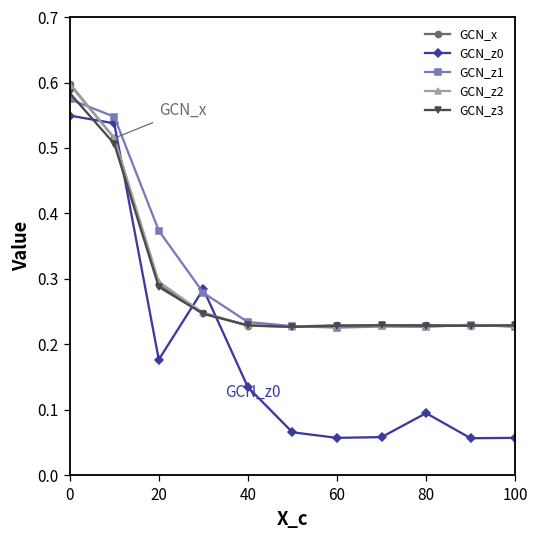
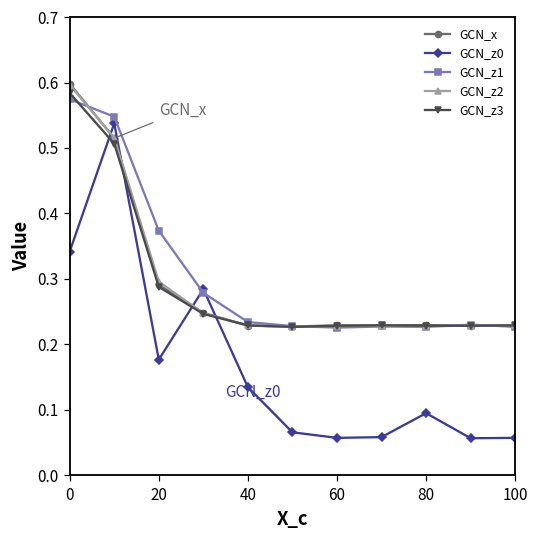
  {
    "GCN_z0": {
-     "0": 0.55,
+     "0": 0.34,
      "20": 0.18,
      "40": 0.13,
      "60": 0.06,
      "80": 0.09,
      "100": 0.06
    }
  }
